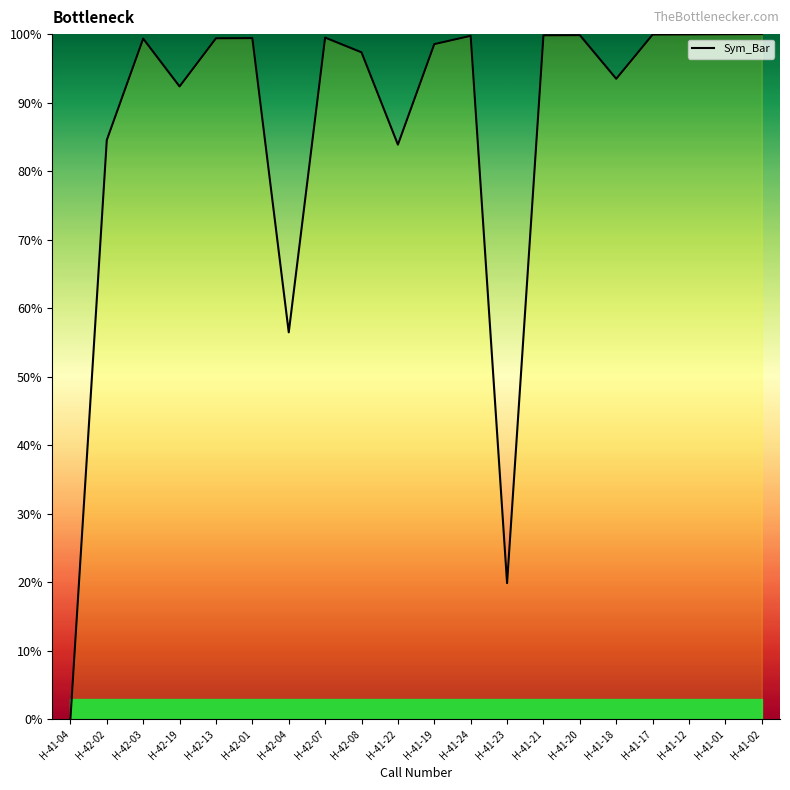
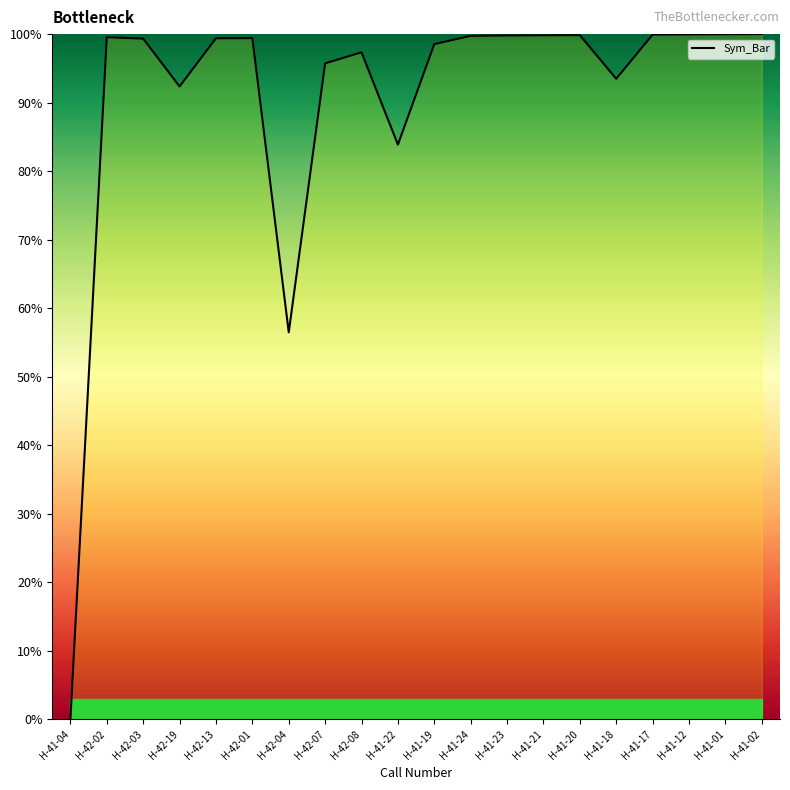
  {
    "Sym_Bar": {
      "H-41-04": "0%",
-     "H-42-02": "85%",
+     "H-42-02": "100%",
      "H-42-03": "99%",
      "H-42-19": "92%",
      "H-42-13": "99%",
      "H-42-01": "99%",
      "H-42-04": "56%",
-     "H-42-07": "99%",
+     "H-42-07": "96%",
      "H-42-08": "97%",
      "H-41-22": "84%",
      "H-41-19": "99%",
      "H-41-24": "100%",
-     "H-41-23": "20%",
+     "H-41-23": "100%",
      "H-41-21": "100%",
      "H-41-20": "100%",
      "H-41-18": "93%",
      "H-41-17": "100%",
      "H-41-12": "100%",
      "H-41-01": "100%",
      "H-41-02": "100%"
    }
  }
